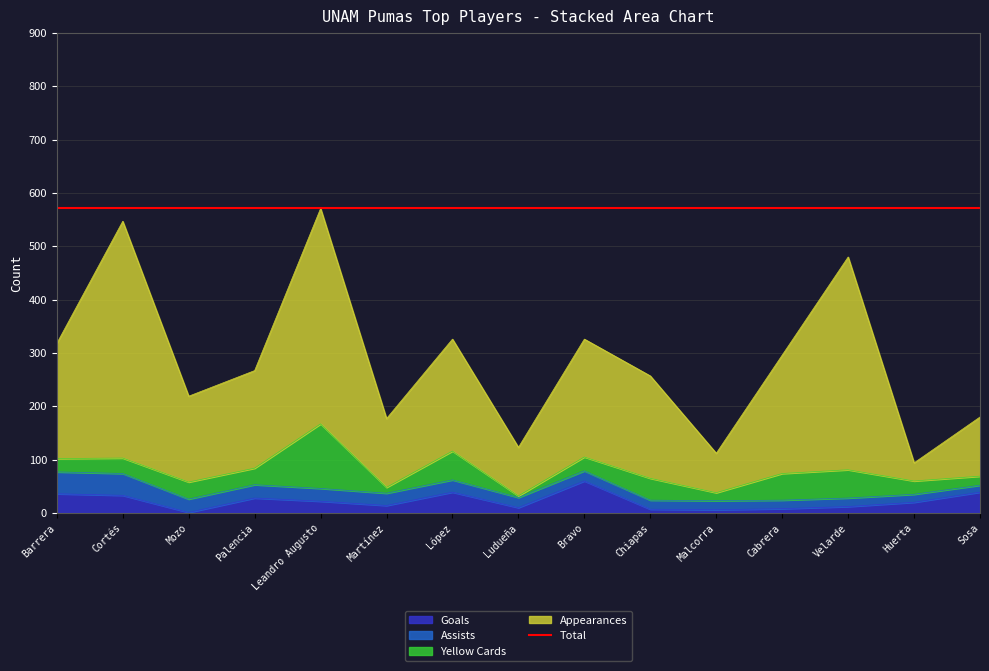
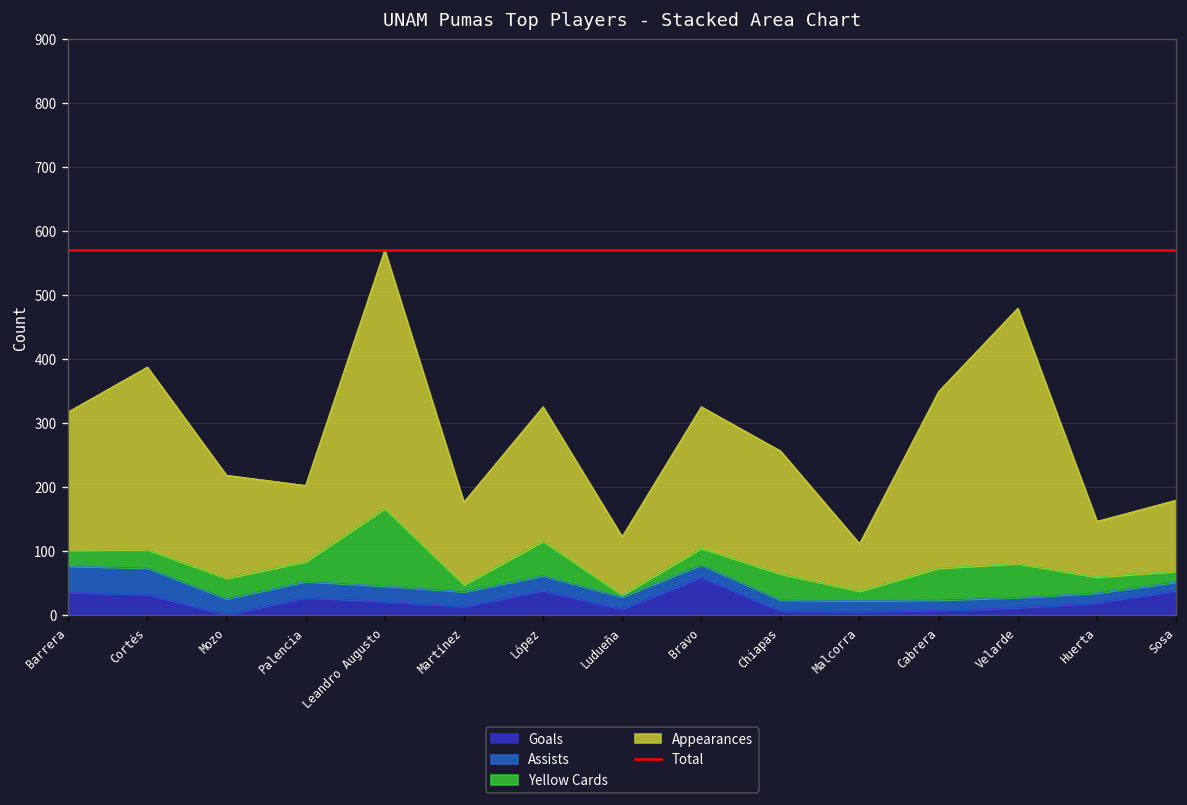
  {
    "Yellow Cards": {
      "Barrera": 30,
      "Cortés": 30,
      "Mozo": 30,
      "Palencia": 30,
      "Leandro Augusto": 120,
      "Martínez": 10,
      "López": 50,
      "Bravo": 30,
      "Chiapas": 40,
      "Malcorra": 20,
      "Cabrera": 50,
      "Velarde": 50,
      "Huerta": 30,
      "Sosa": 20
    },
    "Appearances": {
      "Barrera": 220,
-     "Cortés": 440,
+     "Cortés": 290,
      "Mozo": 160,
-     "Palencia": 180,
+     "Palencia": 120,
      "Leandro Augusto": 400,
      "Martínez": 130,
      "López": 210,
      "Ludueña": 90,
      "Bravo": 220,
      "Chiapas": 190,
      "Malcorra": 70,
-     "Cabrera": 220,
+     "Cabrera": 280,
      "Velarde": 400,
-     "Huerta": 30,
+     "Huerta": 90,
      "Sosa": 110
    }
  }
